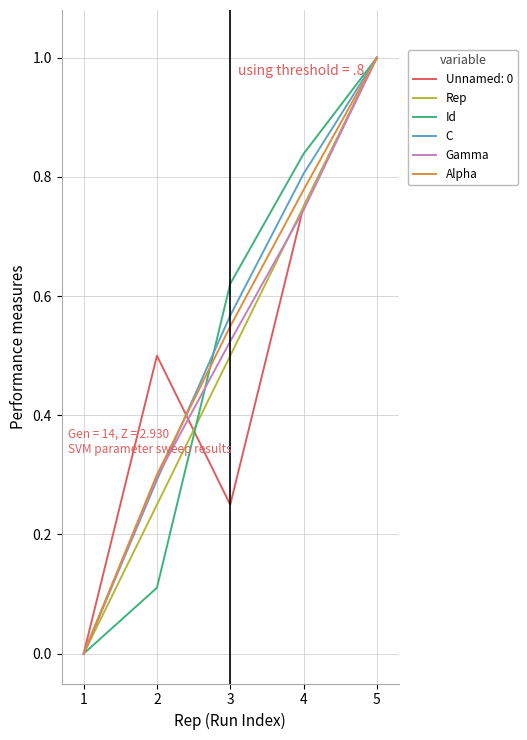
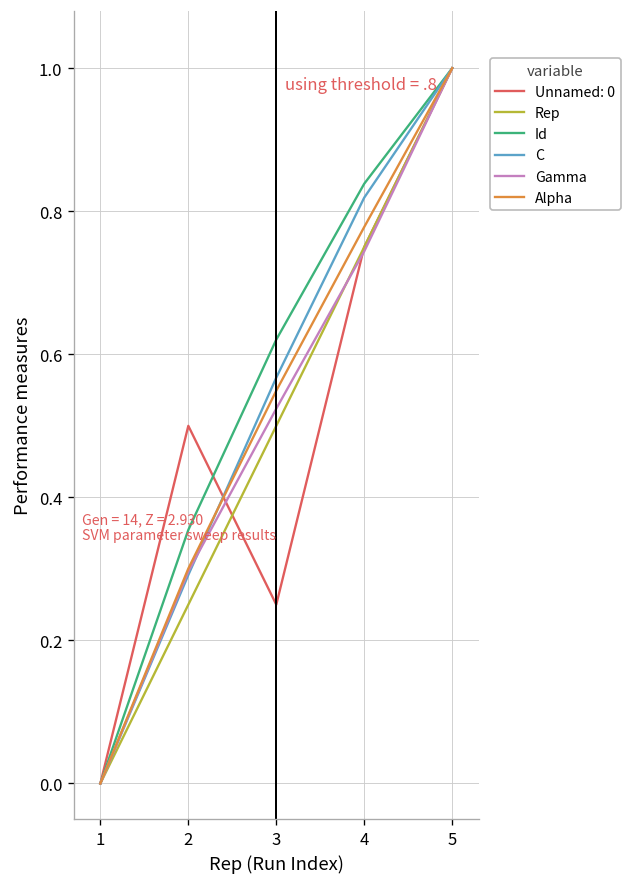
  {
    "Rep": {
      "2": 0.25,
      "3": 0.50
    },
    "Id": {
-     "2": 0.11,
+     "2": 0.35,
      "3": 0.62,
      "4": 0.84
    },
    "C": {
      "2": 0.29,
      "3": 0.57,
-     "4": 0.81
+     "4": 0.82
    },
    "Gamma": {
      "3": 0.52,
      "4": 0.74
    }
  }
